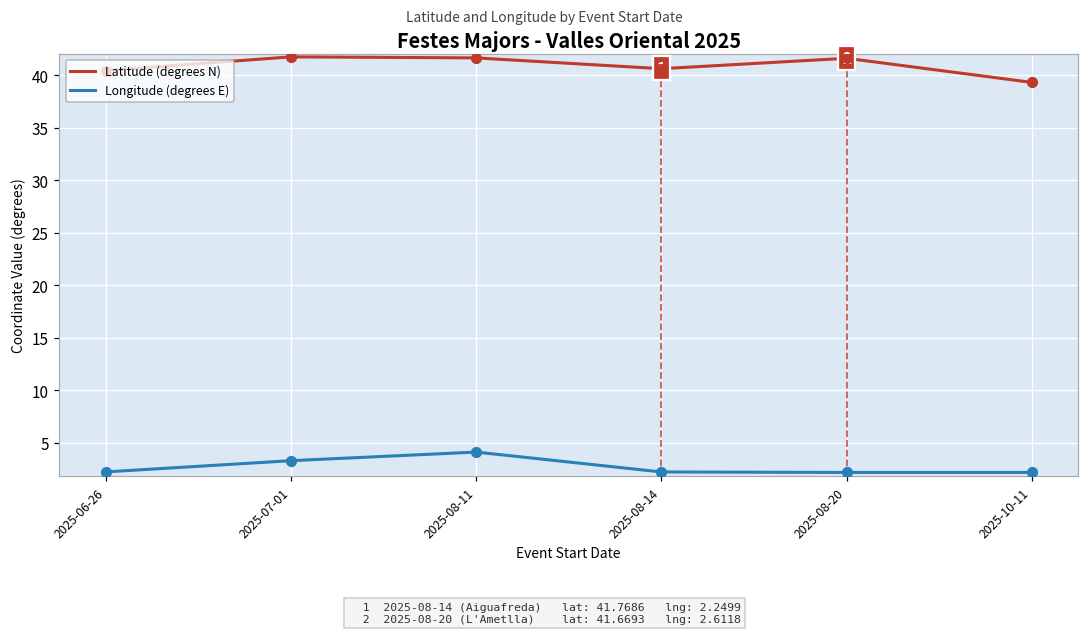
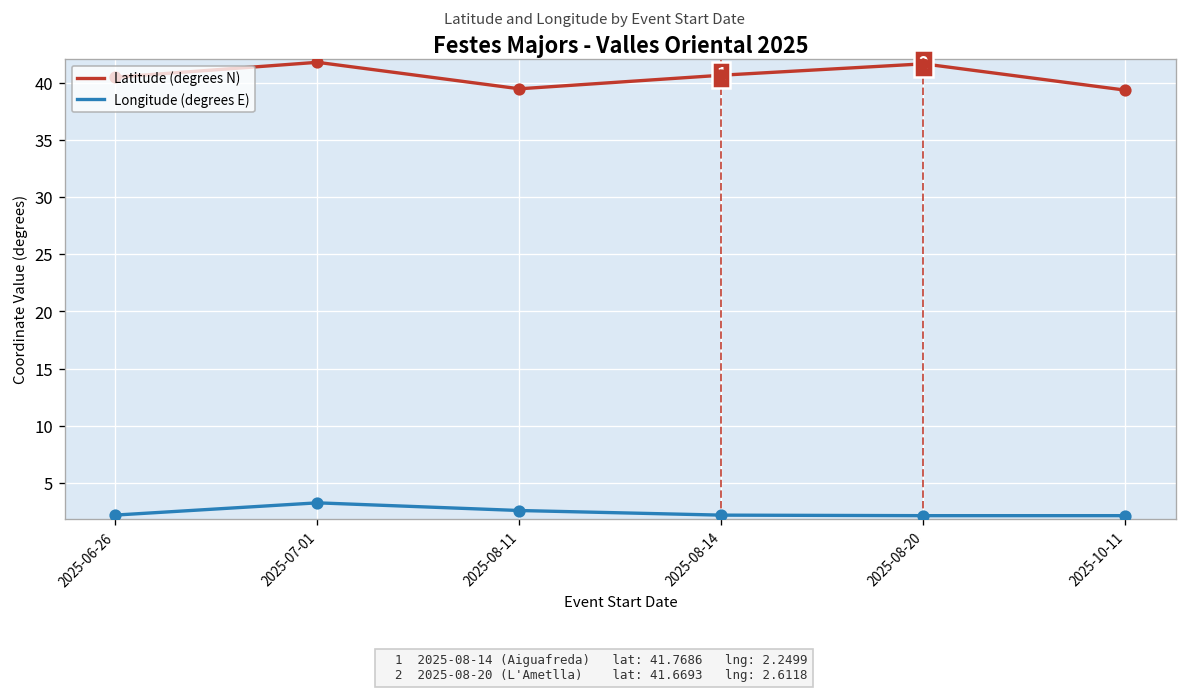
  {
    "Latitude (degrees N)": {
      "2025-07-01": 42,
-     "2025-08-11": 42,
+     "2025-08-11": 39,
      "2025-10-11": 39
    },
    "Longitude (degrees E)": {
      "2025-06-26": 2,
      "2025-07-01": 3,
-     "2025-08-11": 4,
+     "2025-08-11": 3,
      "2025-08-14": 2,
      "2025-08-20": 2,
      "2025-10-11": 2
    }
  }
